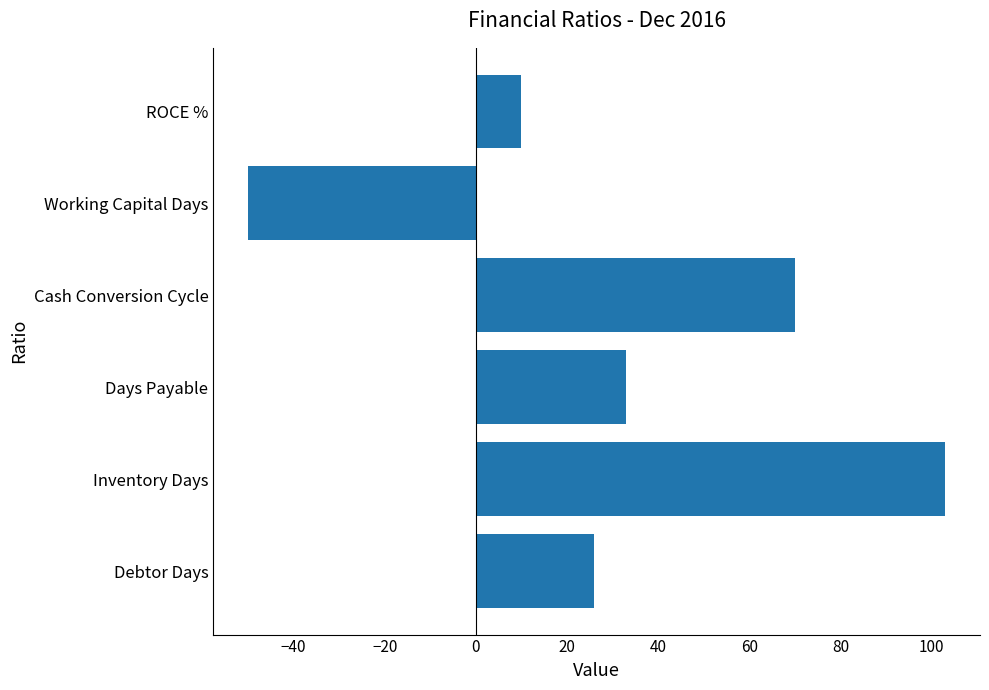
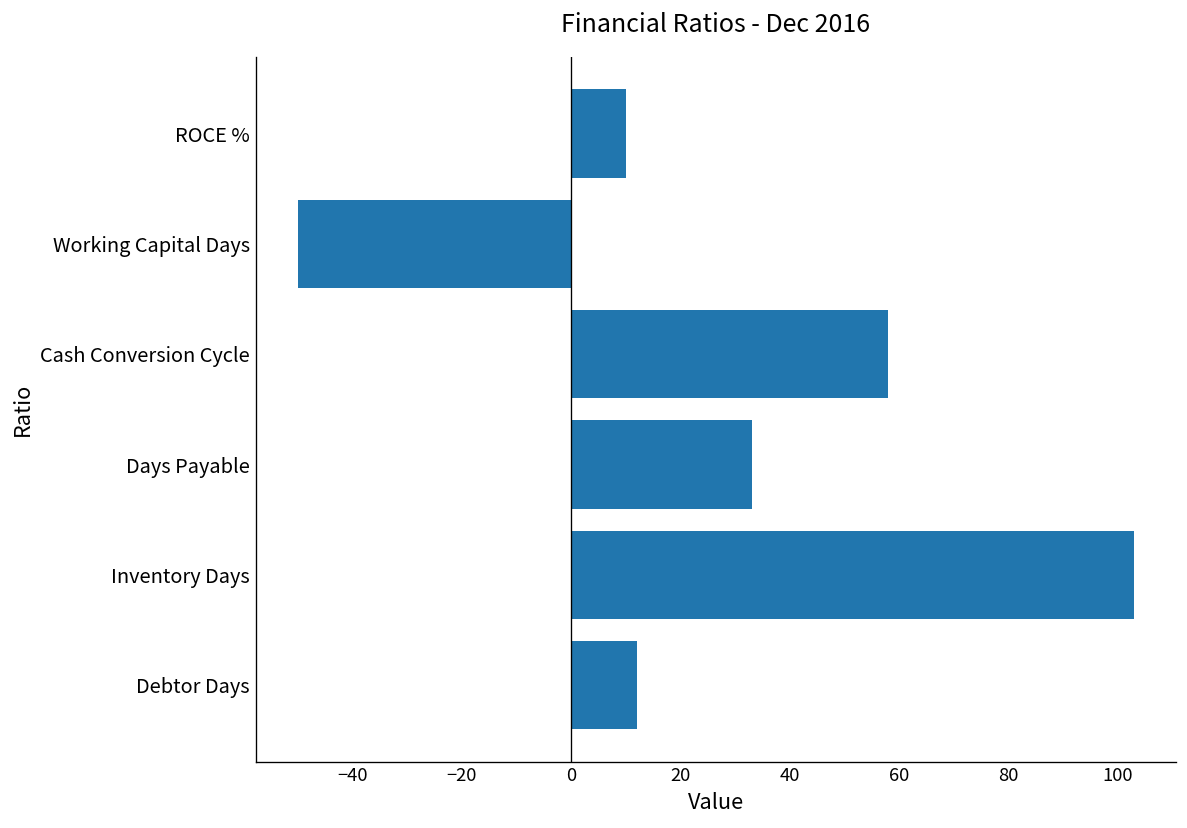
  {
    "ROCE %": 10,
    "Working Capital Days": -50,
-   "Cash Conversion Cycle": 70,
+   "Cash Conversion Cycle": 58,
    "Days Payable": 33,
    "Inventory Days": 103,
-   "Debtor Days": 26
+   "Debtor Days": 12
  }
